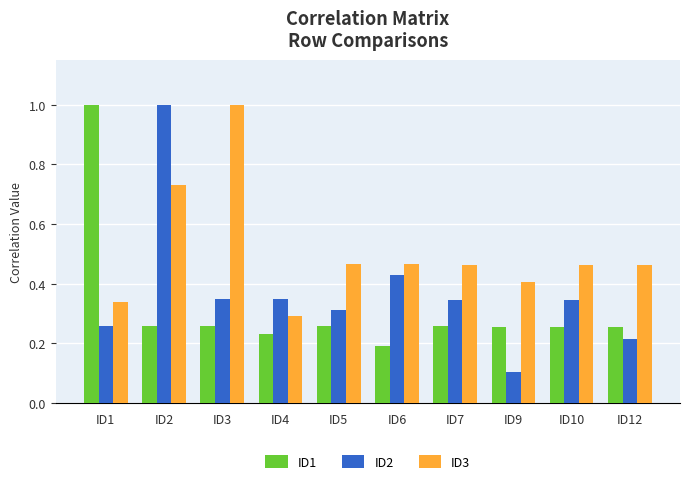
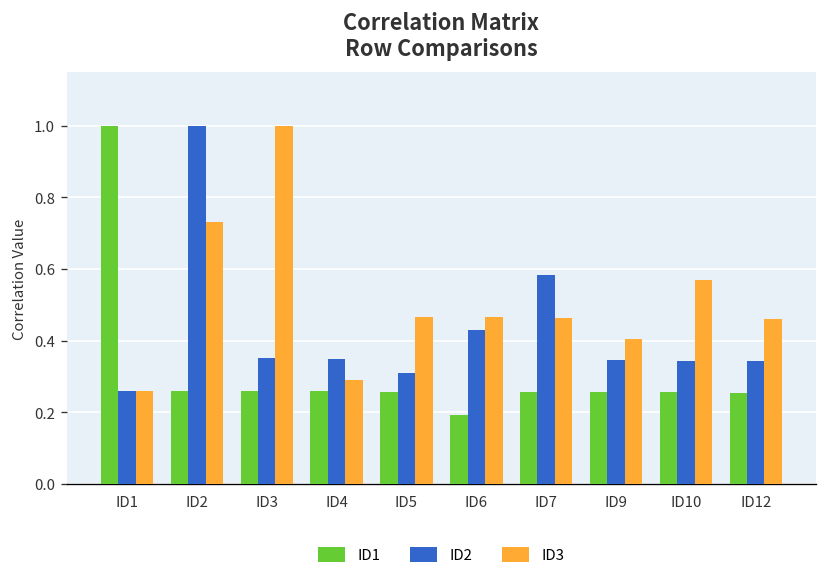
  {
    "ID1": {
      "ID1": 1.00,
      "ID2": 0.26,
      "ID3": 0.26,
-     "ID4": 0.23,
+     "ID4": 0.26,
      "ID5": 0.26,
      "ID6": 0.19,
      "ID7": 0.26,
      "ID9": 0.26,
      "ID10": 0.26,
      "ID12": 0.25
    },
    "ID2": {
      "ID1": 0.26,
      "ID2": 1.00,
      "ID3": 0.35,
      "ID4": 0.35,
      "ID5": 0.31,
      "ID6": 0.43,
-     "ID7": 0.35,
-     "ID9": 0.10,
+     "ID7": 0.58,
+     "ID9": 0.34,
      "ID10": 0.34,
-     "ID12": 0.21
+     "ID12": 0.34
    },
    "ID3": {
-     "ID1": 0.34,
+     "ID1": 0.26,
      "ID2": 0.73,
      "ID3": 1.00,
      "ID4": 0.29,
      "ID5": 0.47,
      "ID6": 0.46,
      "ID7": 0.46,
      "ID9": 0.40,
-     "ID10": 0.46,
+     "ID10": 0.57,
      "ID12": 0.46
    }
  }
